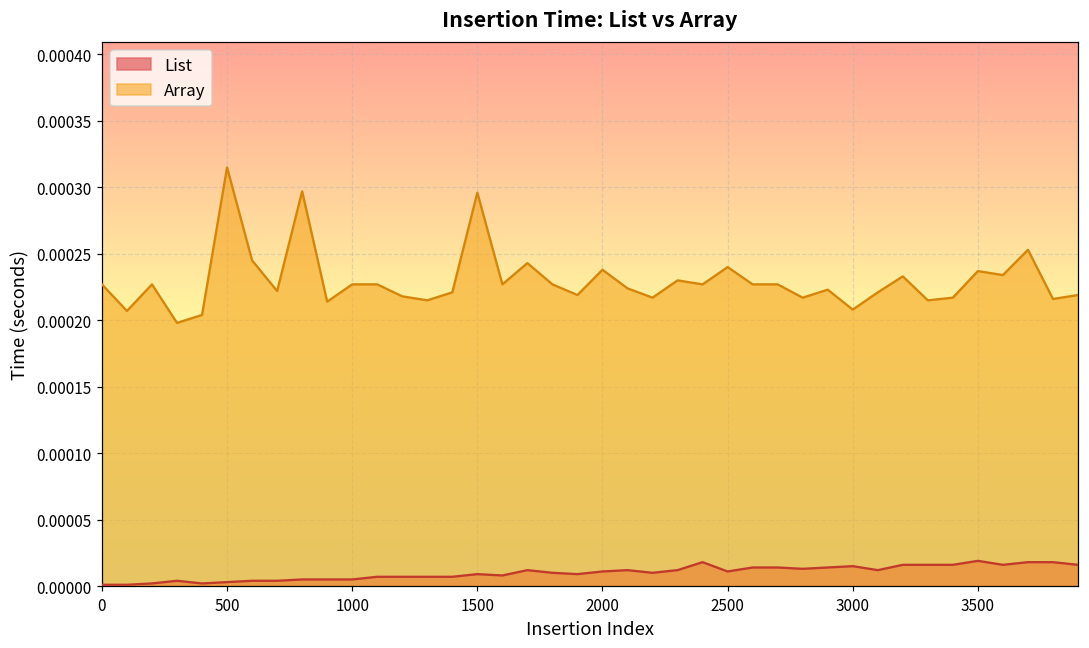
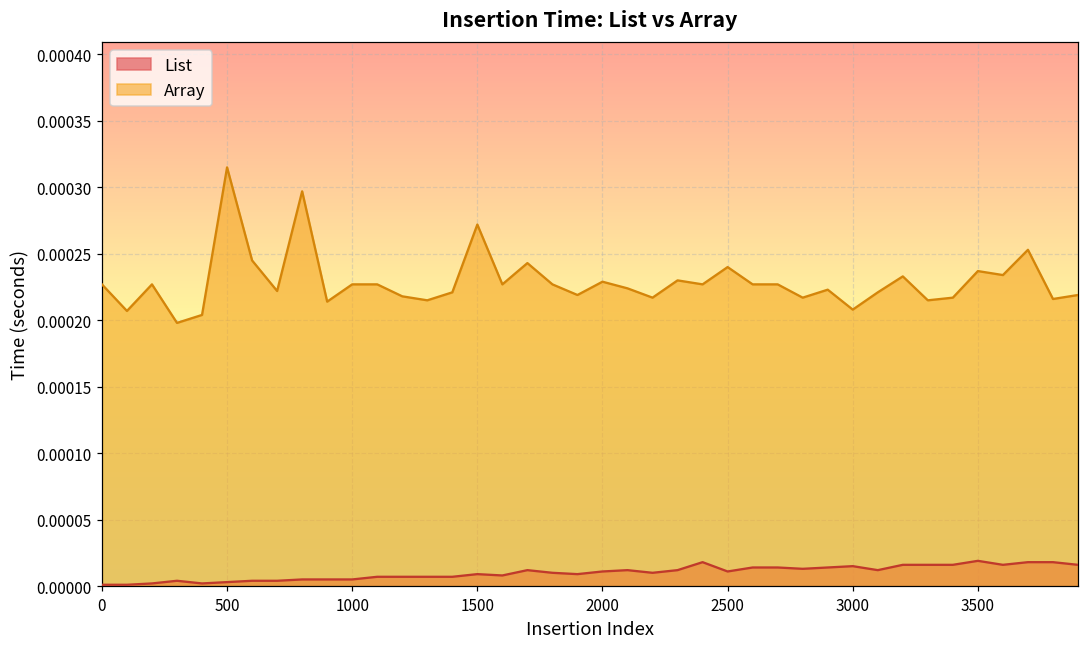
  {
    "List": {
      "0": 0.000001,
      "500": 0.000003,
      "1000": 0.000005,
      "1500": 0.000009,
      "2000": 0.000011,
      "2500": 0.000011,
      "3000": 0.000015,
      "3500": 0.000019
    },
    "Array": {
      "0": 0.000227,
      "500": 0.000315,
      "1000": 0.000227,
-     "1500": 0.000296,
-     "2000": 0.000238,
+     "1500": 0.000272,
+     "2000": 0.000229,
      "2500": 0.000240,
      "3000": 0.000208,
      "3500": 0.000237
    }
  }
